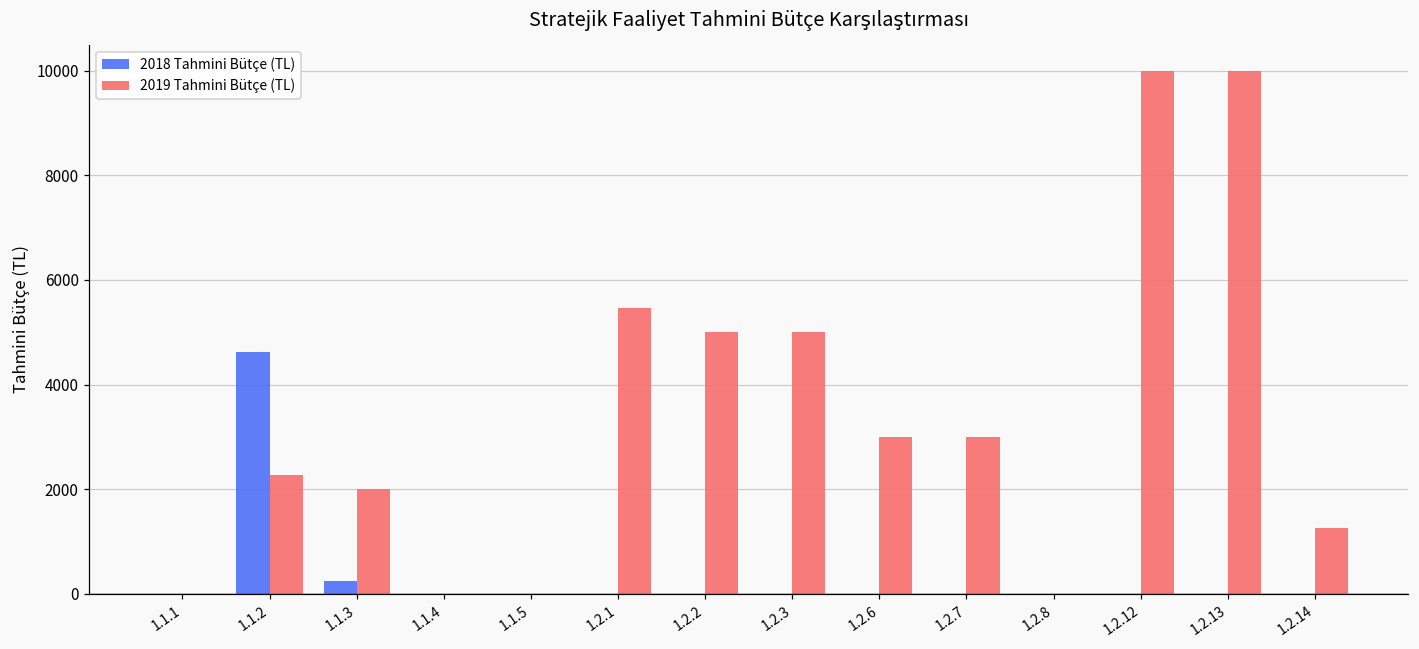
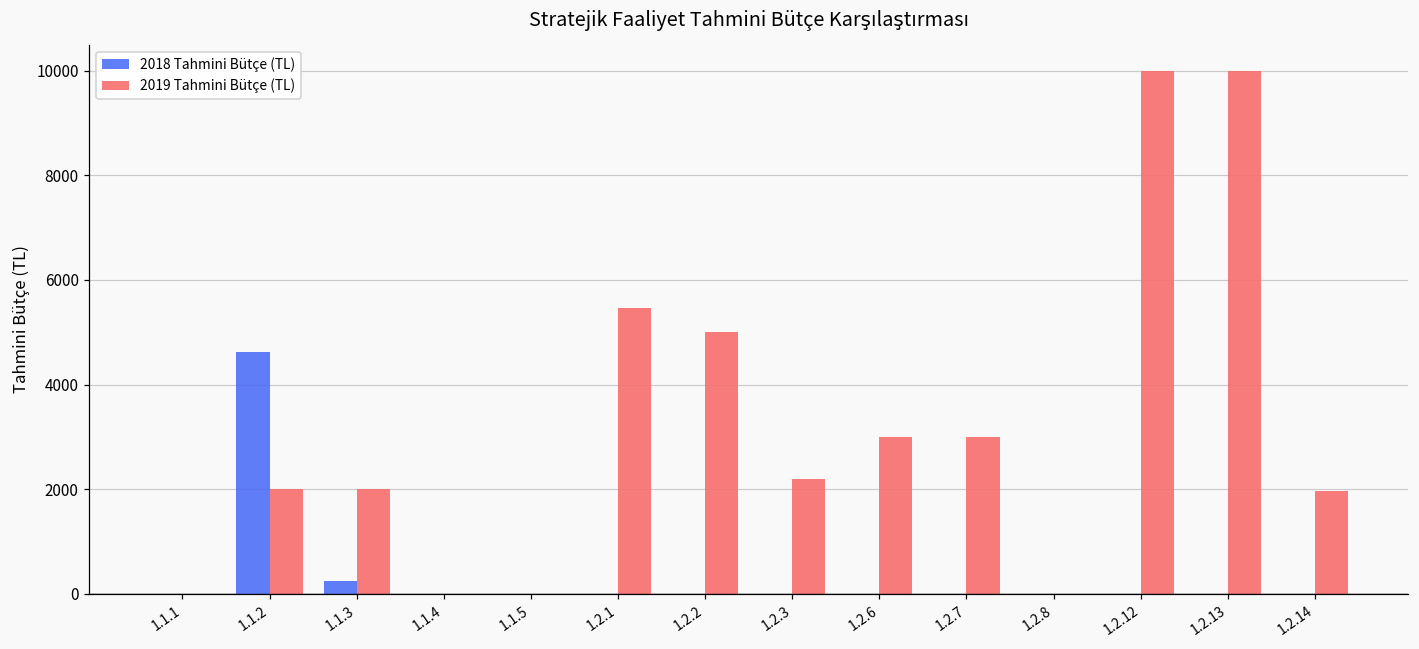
  {
    "2018 Tahmini Bütçe (TL)": {
      "1.1.1": 0,
      "1.1.2": 4600,
      "1.1.3": 200,
      "1.1.4": 0,
      "1.1.5": 0,
      "1.2.1": 0,
      "1.2.2": 0,
      "1.2.3": 0,
      "1.2.6": 0,
      "1.2.7": 0,
      "1.2.8": 0,
      "1.2.12": 0,
      "1.2.13": 0,
      "1.2.14": 0
    },
    "2019 Tahmini Bütçe (TL)": {
      "1.1.1": 0,
-     "1.1.2": 2300,
+     "1.1.2": 2000,
      "1.1.3": 2000,
      "1.1.4": 0,
      "1.1.5": 0,
      "1.2.1": 5500,
      "1.2.2": 5000,
-     "1.2.3": 5000,
+     "1.2.3": 2200,
      "1.2.6": 3000,
      "1.2.7": 3000,
      "1.2.8": 0,
      "1.2.12": 10000,
      "1.2.13": 10000,
-     "1.2.14": 1300
+     "1.2.14": 2000
    }
  }
